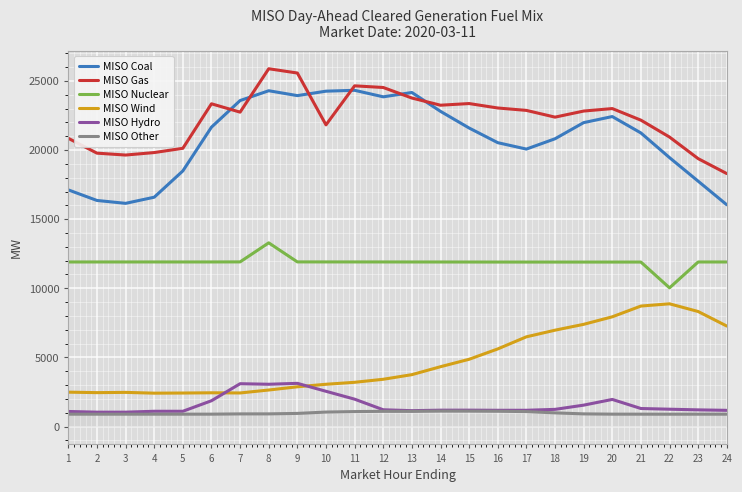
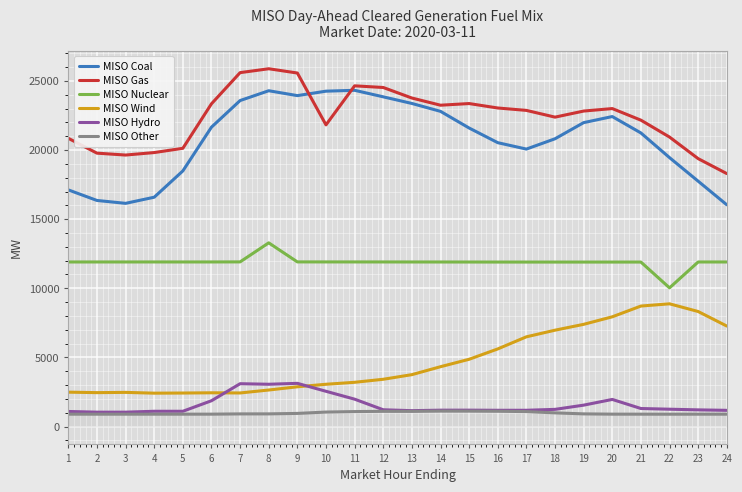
  {
    "MISO Coal": {
      "1": 17100,
      "2": 16400,
      "3": 16100,
      "4": 16600,
      "5": 18500,
      "6": 21700,
      "7": 23600,
      "8": 24300,
      "9": 23900,
      "10": 24300,
      "11": 24300,
      "12": 23800,
-     "13": 24200,
+     "13": 23400,
      "14": 22800,
      "15": 21600,
      "16": 20500,
      "17": 20100,
      "18": 20800,
      "19": 22000,
      "20": 22400,
      "21": 21200,
      "22": 19500,
      "23": 17700,
      "24": 16000
    },
    "MISO Gas": {
      "1": 20800,
      "2": 19800,
      "3": 19600,
      "4": 19800,
      "5": 20100,
      "6": 23300,
-     "7": 22700,
+     "7": 25600,
      "8": 25900,
      "9": 25600,
      "10": 21800,
      "11": 24600,
      "12": 24500,
      "13": 23800,
      "14": 23200,
      "15": 23400,
      "16": 23000,
      "17": 22900,
      "18": 22400,
      "19": 22800,
      "20": 23000,
      "21": 22200,
      "22": 20900,
      "23": 19400,
      "24": 18300
    },
    "MISO Nuclear": {
      "1": 11900,
      "2": 11900,
      "3": 11900,
      "4": 11900,
      "5": 11900,
      "6": 11900,
      "7": 11900,
      "8": 13300,
      "9": 11900,
      "10": 11900,
      "11": 11900,
      "12": 11900,
      "13": 11900,
      "14": 11900,
      "15": 11900,
      "16": 11900,
      "17": 11900,
      "18": 11900,
      "19": 11900,
      "20": 11900,
      "21": 11900,
      "22": 10000,
      "23": 11900,
      "24": 11900
    },
    "MISO Wind": {
      "1": 2500,
      "2": 2500,
      "3": 2500,
      "4": 2400,
      "5": 2400,
      "6": 2400,
      "7": 2400,
      "8": 2600,
      "9": 2900,
      "10": 3100,
      "11": 3200,
      "12": 3400,
      "13": 3800,
      "14": 4300,
      "15": 4900,
      "16": 5600,
      "17": 6500,
      "18": 7000,
      "19": 7400,
      "20": 7900,
      "21": 8700,
      "22": 8900,
      "23": 8300,
      "24": 7300
    },
    "MISO Hydro": {
      "1": 1100,
      "4": 1100,
      "5": 1100,
      "6": 1900,
      "7": 3100,
      "8": 3100,
      "9": 3100,
      "10": 2500,
      "11": 2000,
      "18": 1200,
      "19": 1500,
      "20": 2000,
      "21": 1300,
      "22": 1300,
      "23": 1200,
      "24": 1200
    },
    "MISO Other": {
      "1": 900,
      "4": 900,
      "5": 900,
      "6": 900,
      "7": 900,
      "8": 900,
      "9": 900,
      "10": 1000,
      "11": 1100,
      "18": 1000,
      "19": 900,
      "20": 900,
      "21": 900,
      "22": 900,
      "23": 900,
      "24": 900
    }
  }
